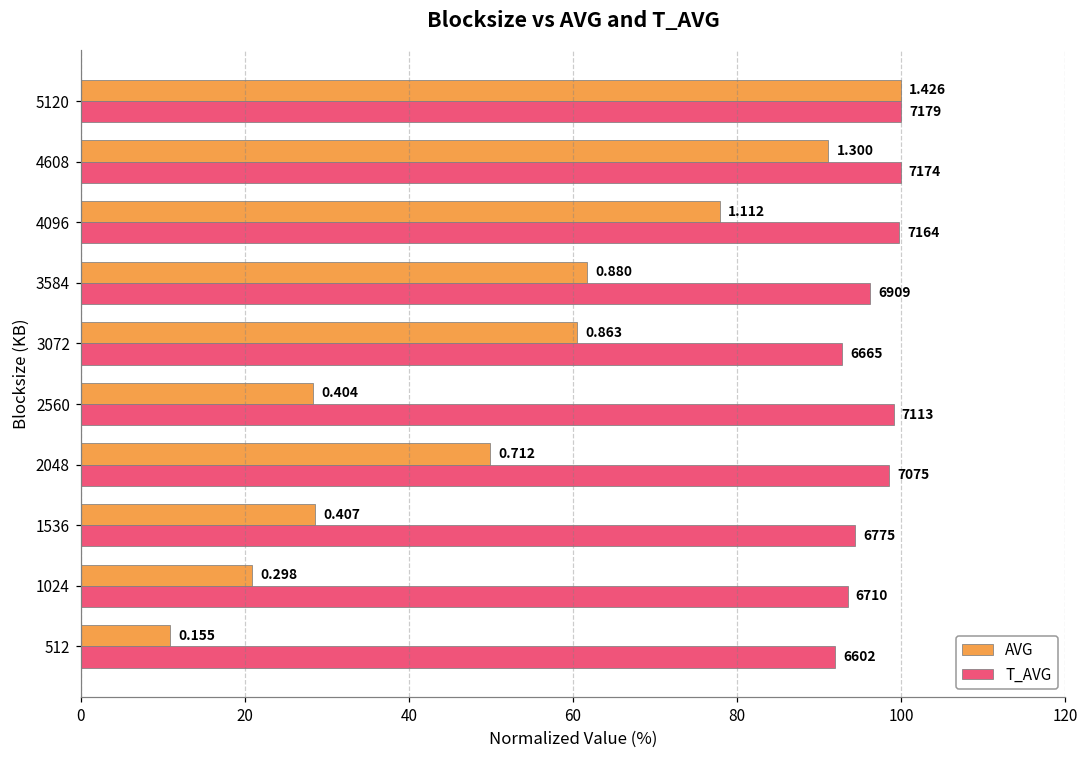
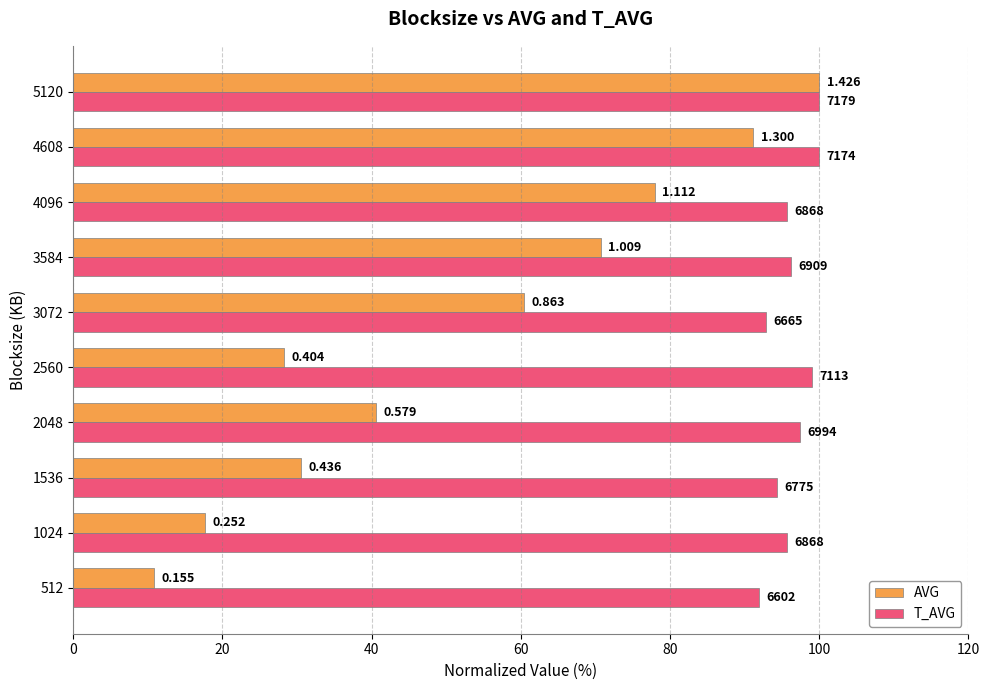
  {
    "AVG": {
-     "3584": 0.880,
-     "2048": 0.712,
-     "1536": 0.407,
-     "1024": 0.298
+     "3584": 1.009,
+     "2048": 0.579,
+     "1536": 0.436,
+     "1024": 0.252
    },
    "T_AVG": {
-     "4096": 7164,
-     "2048": 7075,
-     "1024": 6710
+     "4096": 6868,
+     "2048": 6994,
+     "1024": 6868
    }
  }
